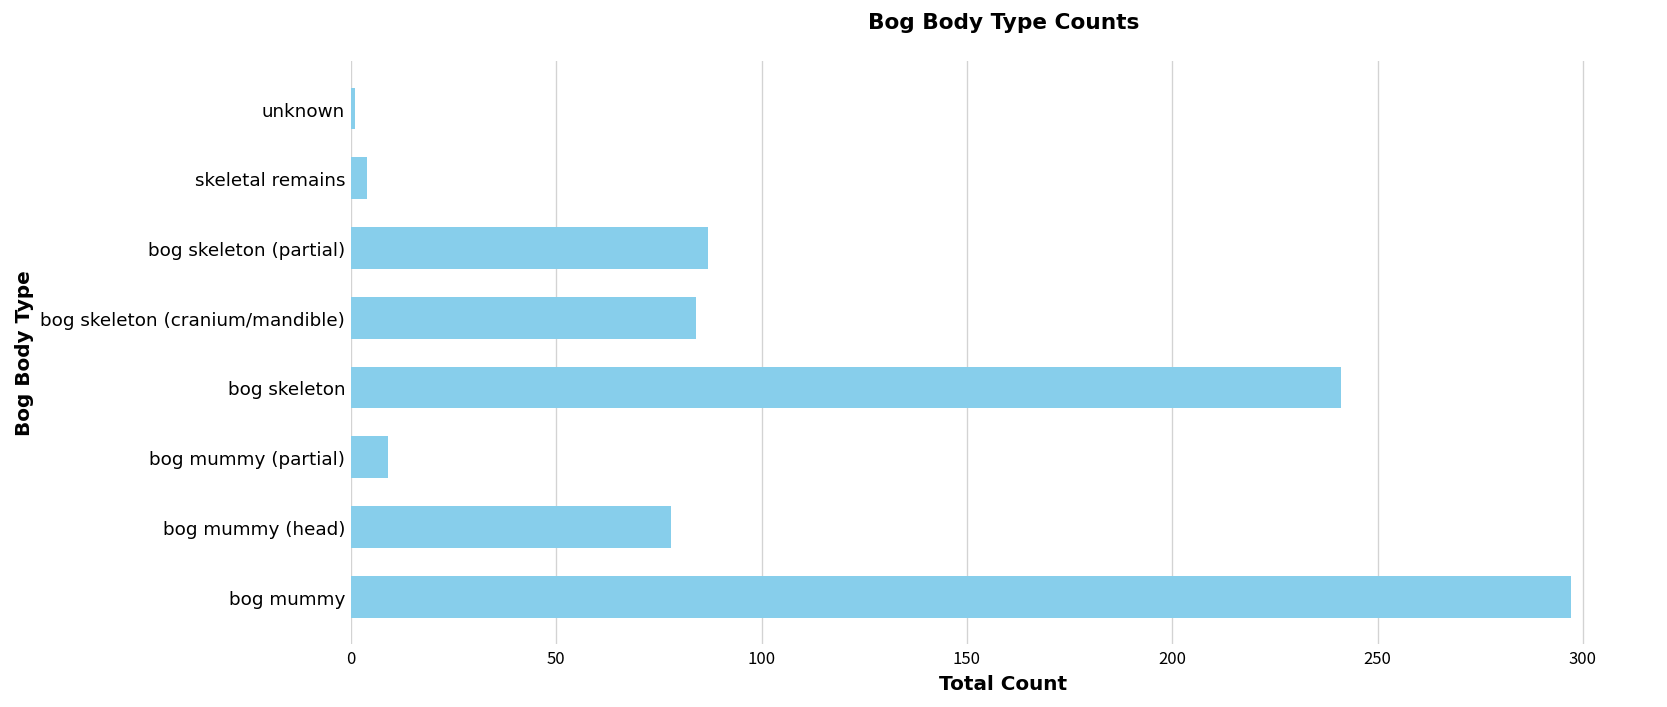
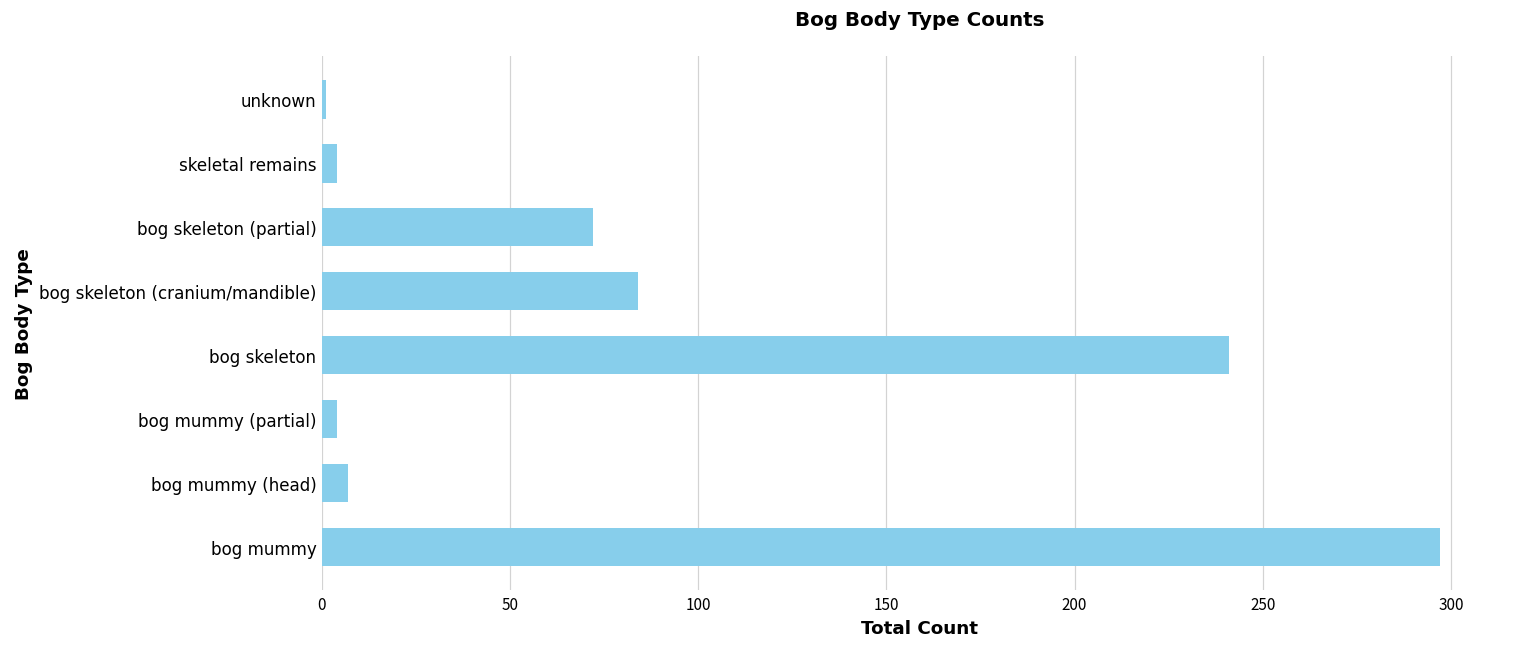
  {
    "unknown": 1,
    "skeletal remains": 4,
-   "bog skeleton (partial)": 87,
+   "bog skeleton (partial)": 72,
    "bog skeleton (cranium/mandible)": 84,
    "bog skeleton": 241,
-   "bog mummy (partial)": 9,
-   "bog mummy (head)": 78,
+   "bog mummy (partial)": 4,
+   "bog mummy (head)": 7,
    "bog mummy": 297
  }
